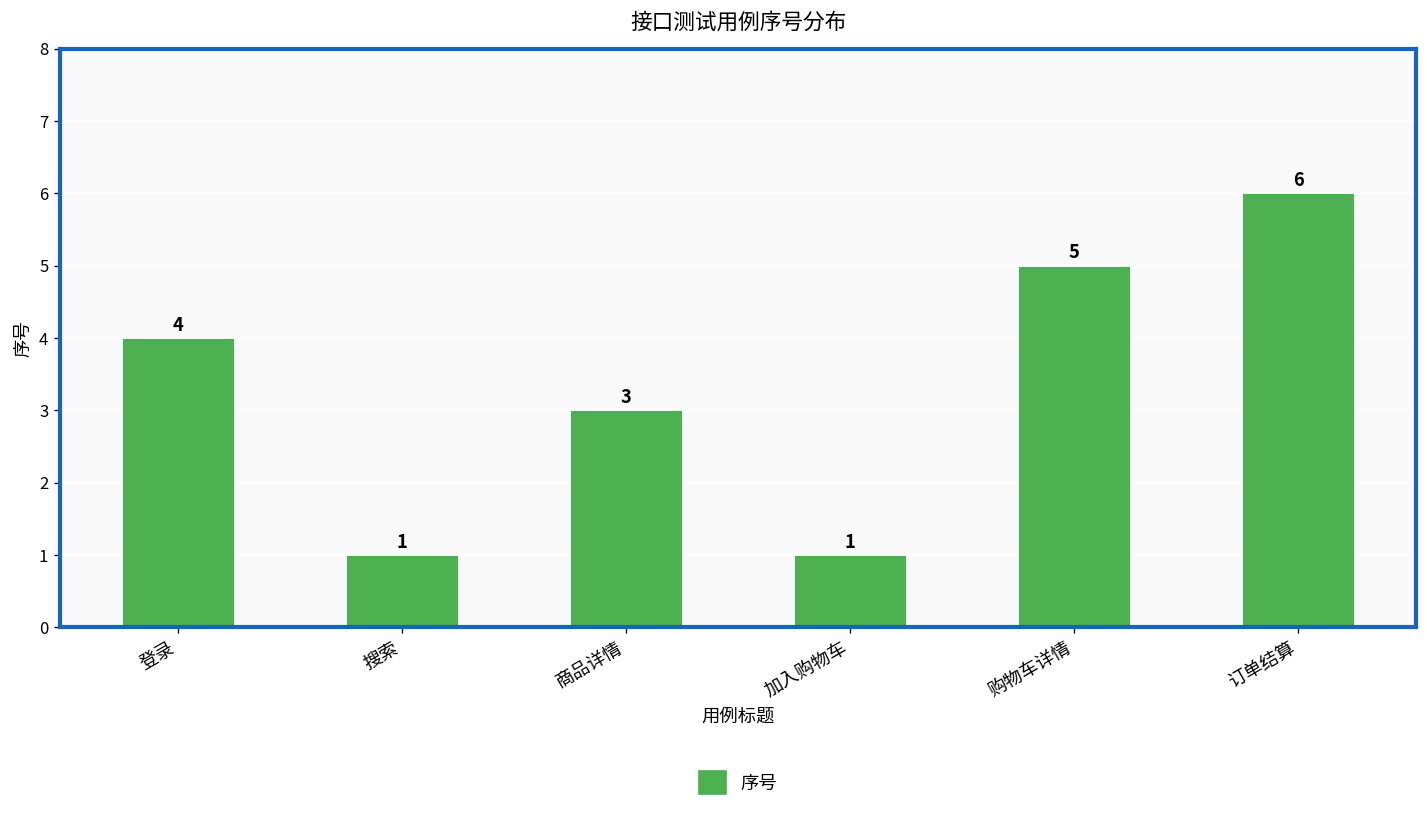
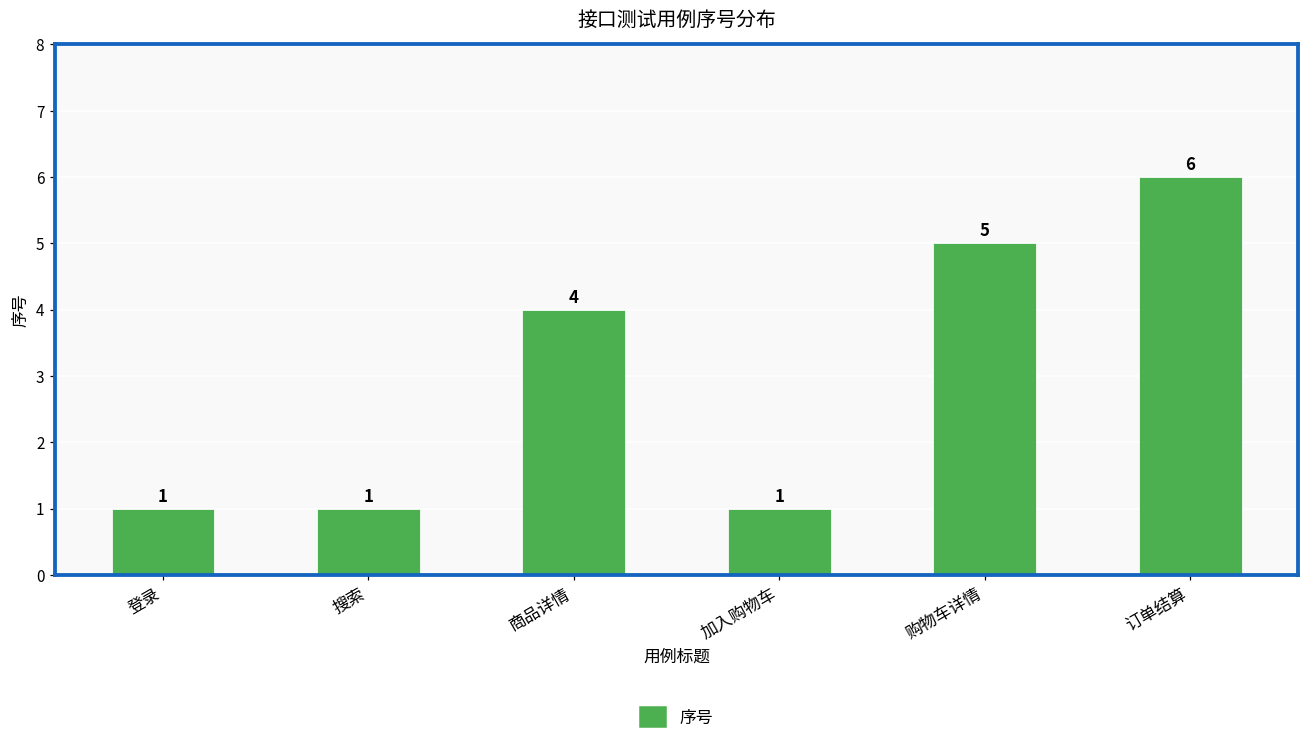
  {
-   "登录": 4,
+   "登录": 1,
    "搜索": 1,
-   "商品详情": 3,
+   "商品详情": 4,
    "加入购物车": 1,
    "购物车详情": 5,
    "订单结算": 6
  }
